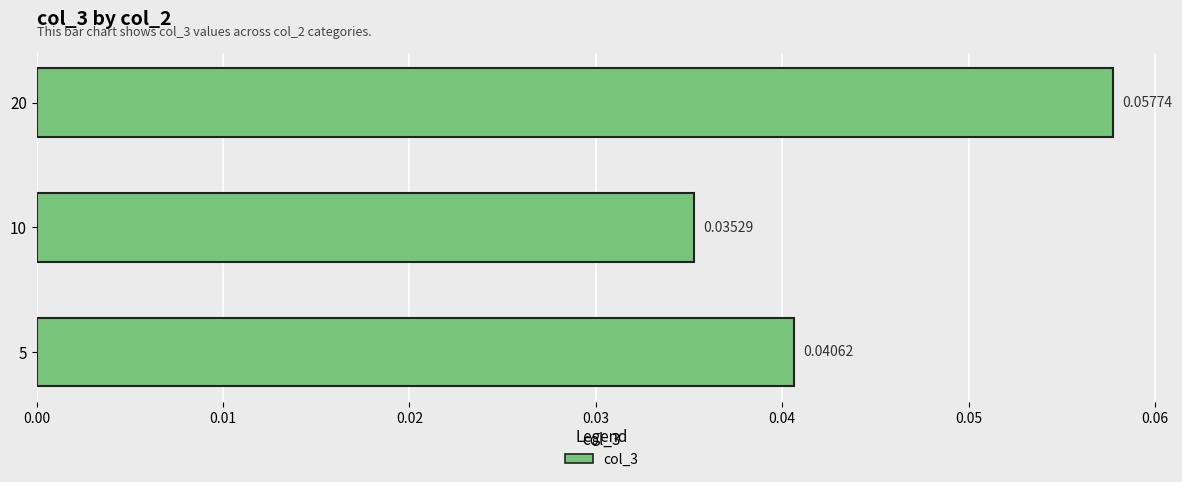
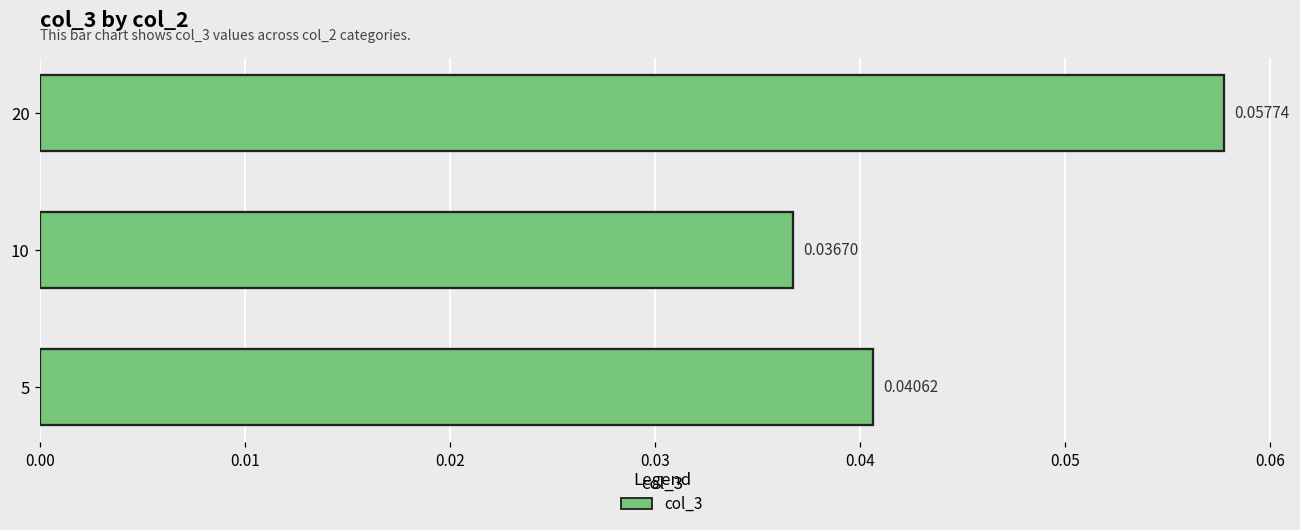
  {
    "20": 0.05774,
-   "10": 0.03529,
+   "10": 0.03670,
    "5": 0.04062
  }
